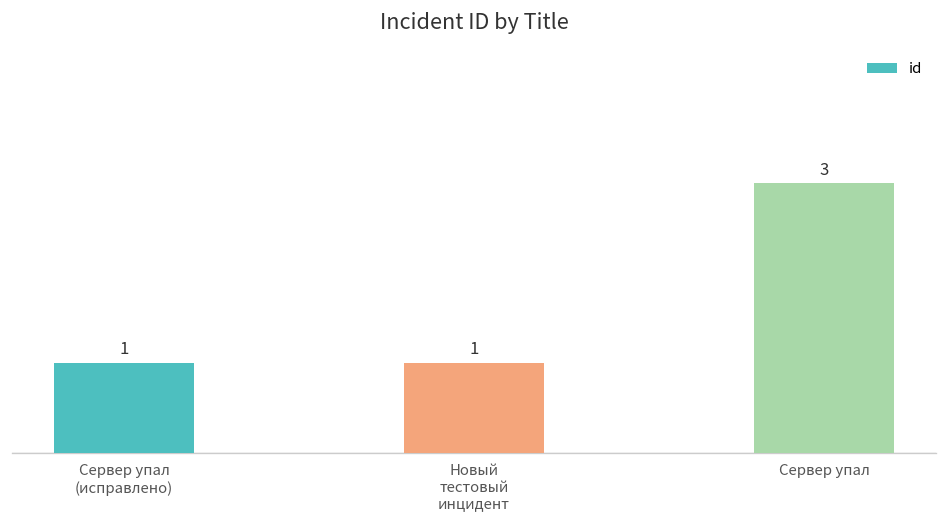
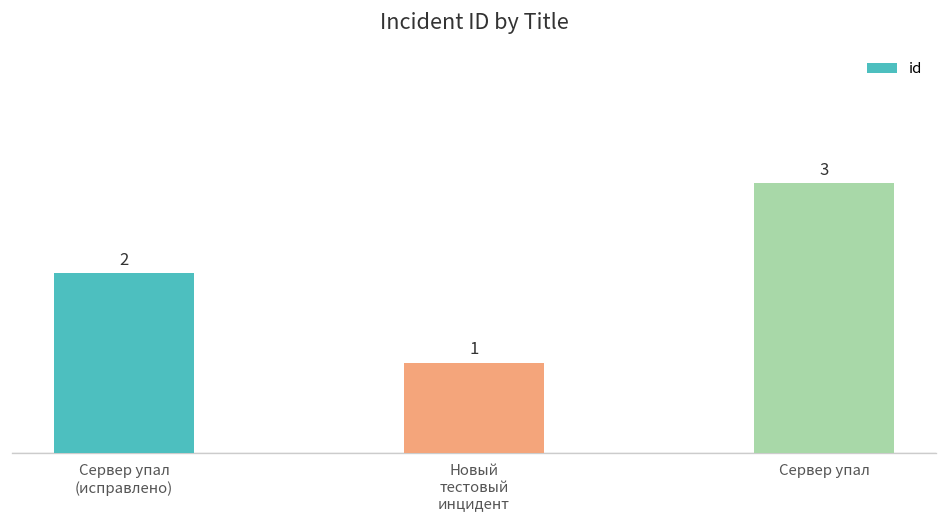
  {
-   "Сервер упал (исправлено)": 1,
+   "Сервер упал (исправлено)": 2,
    "Новый тестовый инцидент": 1,
    "Сервер упал": 3
  }
